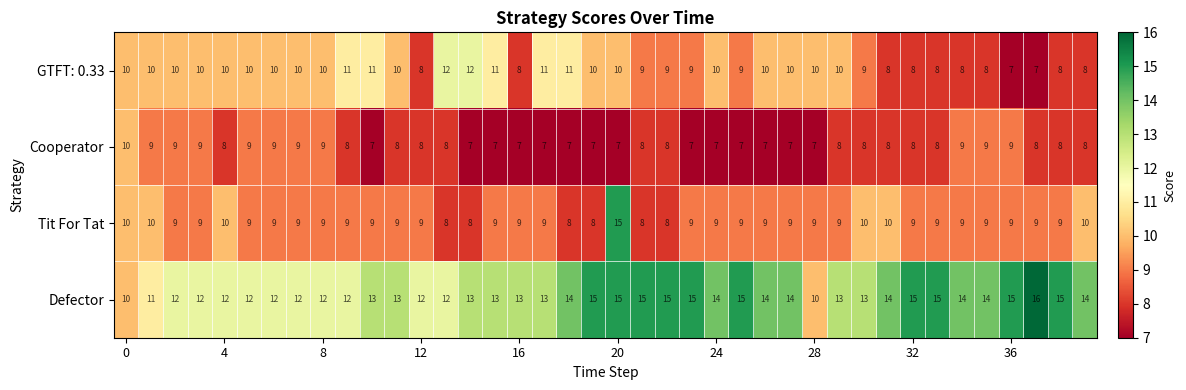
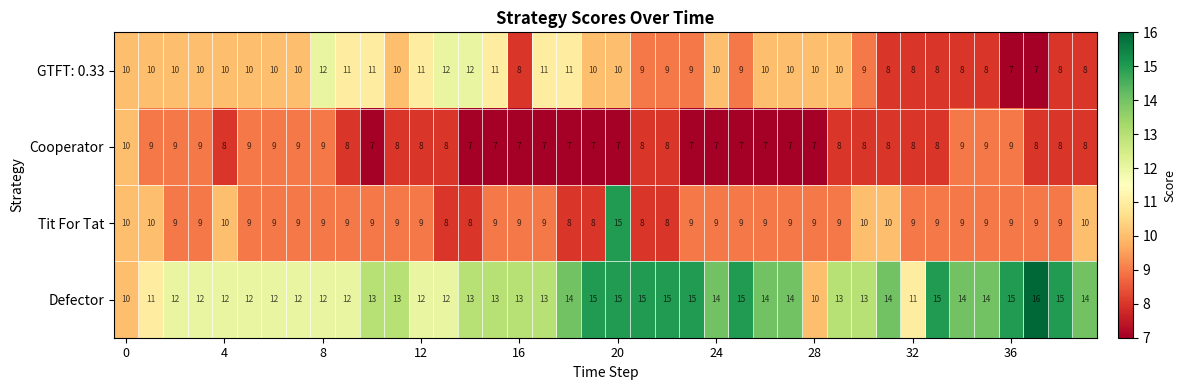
  {
    "GTFT: 0.33": {
      "0": 10,
      "4": 10,
-     "8": 10,
-     "12": 8,
+     "8": 12,
+     "12": 11,
      "16": 8,
      "20": 10,
      "24": 10,
      "28": 10,
      "32": 8,
      "36": 7
    },
    "Cooperator": {
      "0": 10,
      "4": 8,
      "8": 9,
      "12": 8,
      "16": 7,
      "20": 7,
      "24": 7,
      "28": 7,
      "32": 8,
      "36": 9
    },
    "Tit For Tat": {
      "0": 10,
      "4": 10,
      "8": 9,
      "12": 9,
      "16": 9,
      "20": 15,
      "24": 9,
      "28": 9,
      "32": 9,
      "36": 9
    },
    "Defector": {
      "0": 10,
      "4": 12,
      "8": 12,
      "12": 12,
      "16": 13,
      "20": 15,
      "24": 14,
      "28": 10,
-     "32": 15,
+     "32": 11,
      "36": 15
    }
  }
